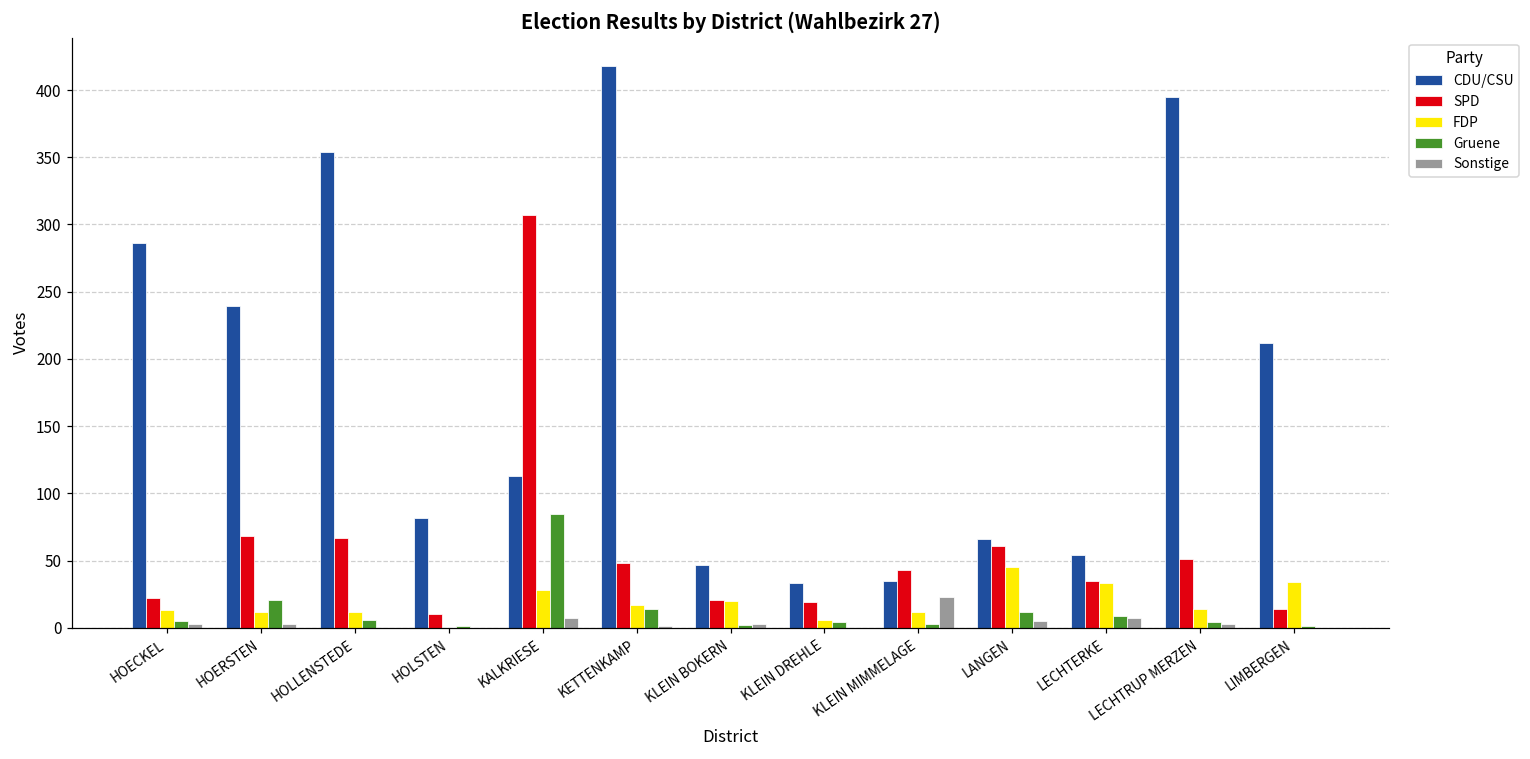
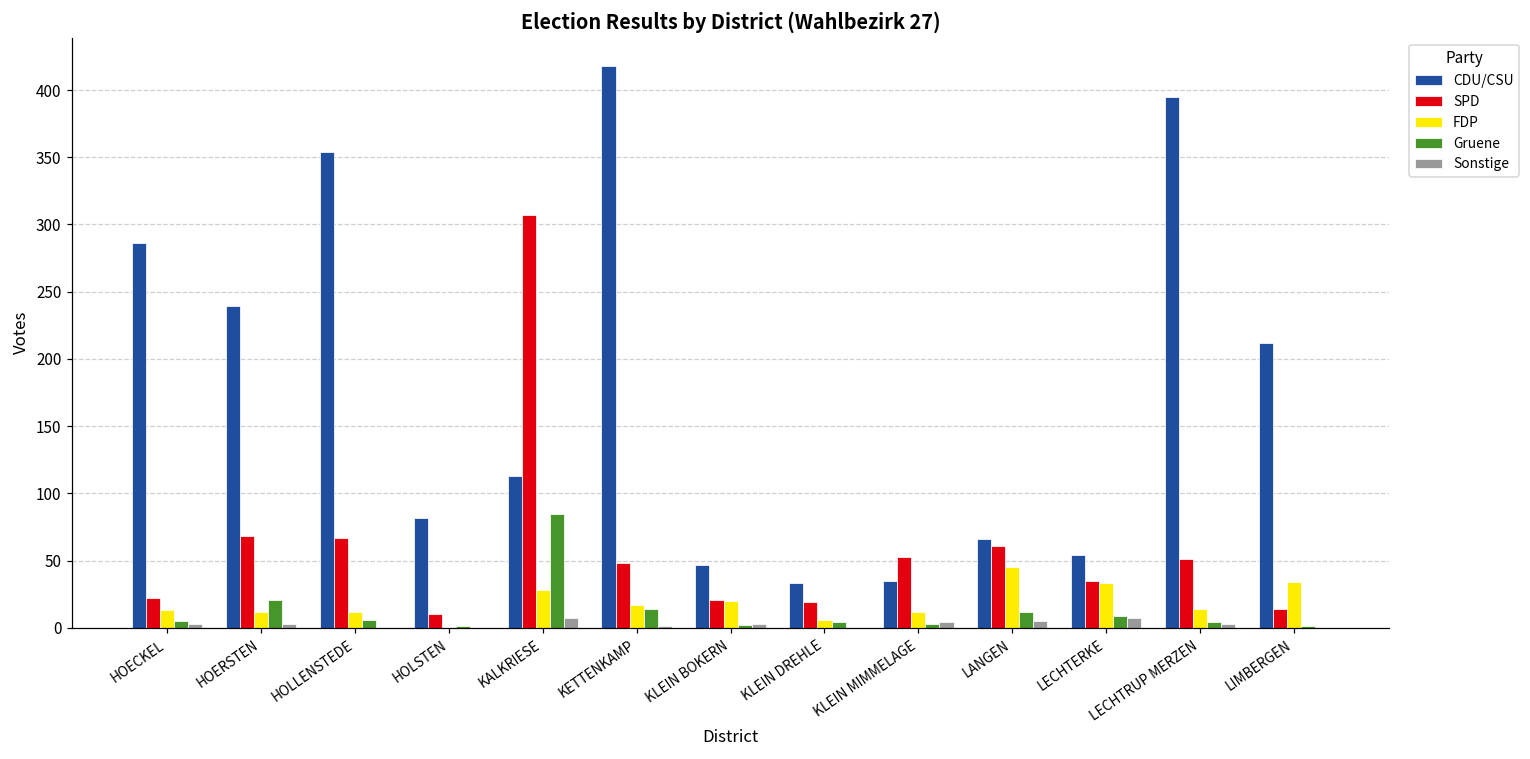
  {
    "CDU/CSU": {
      "HOECKEL": 286,
      "HOERSTEN": 239,
      "HOLLENSTEDE": 354,
      "HOLSTEN": 82,
      "KALKRIESE": 113,
      "KETTENKAMP": 418,
      "KLEIN BOKERN": 47,
      "KLEIN DREHLE": 33,
      "KLEIN MIMMELAGE": 35,
      "LANGEN": 66,
      "LECHTERKE": 54,
      "LECHTRUP MERZEN": 395,
      "LIMBERGEN": 212
    },
    "SPD": {
      "HOECKEL": 22,
      "HOERSTEN": 68,
      "HOLLENSTEDE": 67,
      "HOLSTEN": 10,
      "KALKRIESE": 307,
      "KETTENKAMP": 48,
      "KLEIN BOKERN": 21,
      "KLEIN DREHLE": 19,
-     "KLEIN MIMMELAGE": 43,
+     "KLEIN MIMMELAGE": 53,
      "LANGEN": 61,
      "LECHTERKE": 35,
      "LECHTRUP MERZEN": 51,
      "LIMBERGEN": 14
    },
    "FDP": {
      "HOECKEL": 13,
      "HOERSTEN": 12,
      "HOLLENSTEDE": 12,
      "HOLSTEN": 0,
      "KALKRIESE": 28,
      "KETTENKAMP": 17,
      "KLEIN BOKERN": 20,
      "KLEIN DREHLE": 6,
      "KLEIN MIMMELAGE": 12,
      "LANGEN": 45,
      "LECHTERKE": 33,
      "LECHTRUP MERZEN": 14,
      "LIMBERGEN": 34
    },
    "Gruene": {
      "HOECKEL": 5,
      "HOERSTEN": 21,
      "HOLLENSTEDE": 6,
      "KALKRIESE": 85,
      "KETTENKAMP": 14,
      "KLEIN DREHLE": 4,
      "KLEIN MIMMELAGE": 3,
      "LANGEN": 12,
      "LECHTERKE": 9,
      "LECHTRUP MERZEN": 4
    },
    "Sonstige": {
      "HOECKEL": 3,
      "HOERSTEN": 3,
      "HOLLENSTEDE": 0,
      "HOLSTEN": 0,
      "KALKRIESE": 7,
      "KLEIN BOKERN": 3,
      "KLEIN DREHLE": 0,
-     "KLEIN MIMMELAGE": 23,
+     "KLEIN MIMMELAGE": 4,
      "LANGEN": 5,
      "LECHTERKE": 7,
      "LECHTRUP MERZEN": 3,
      "LIMBERGEN": 0
    }
  }
